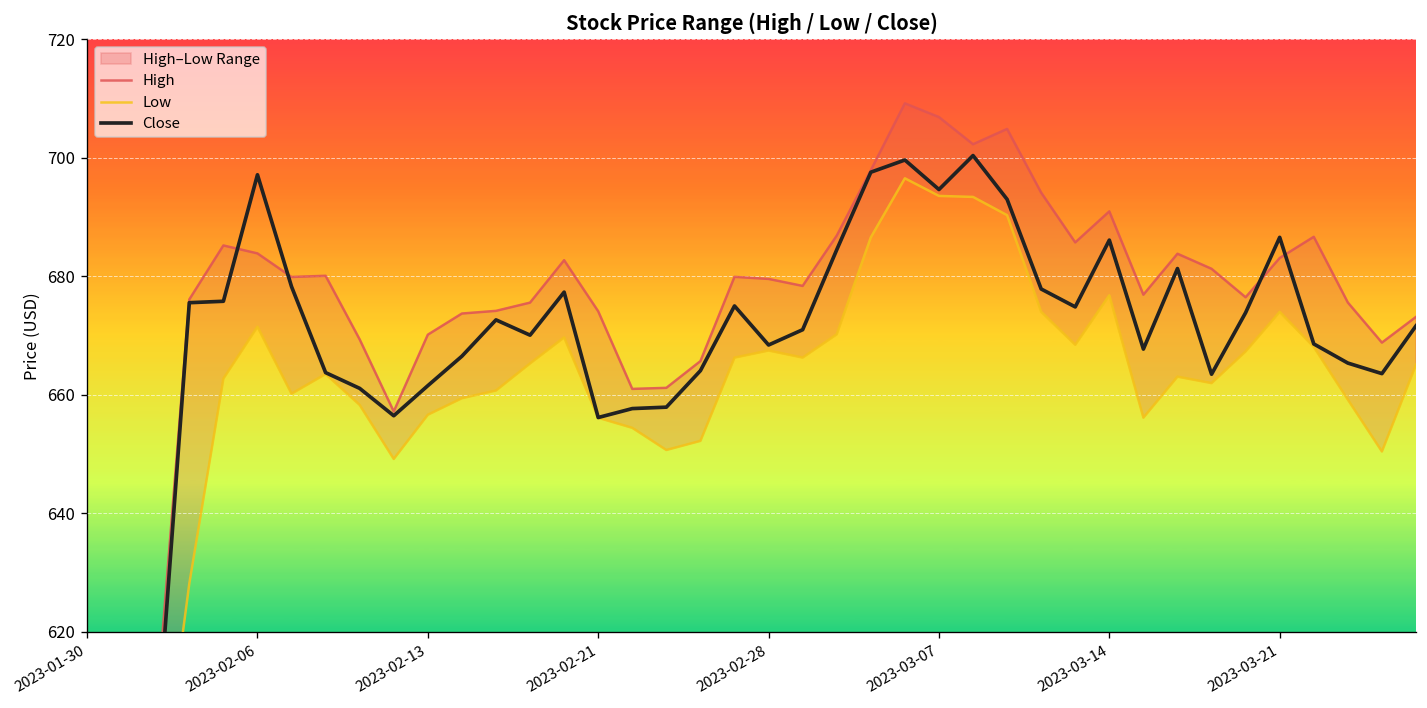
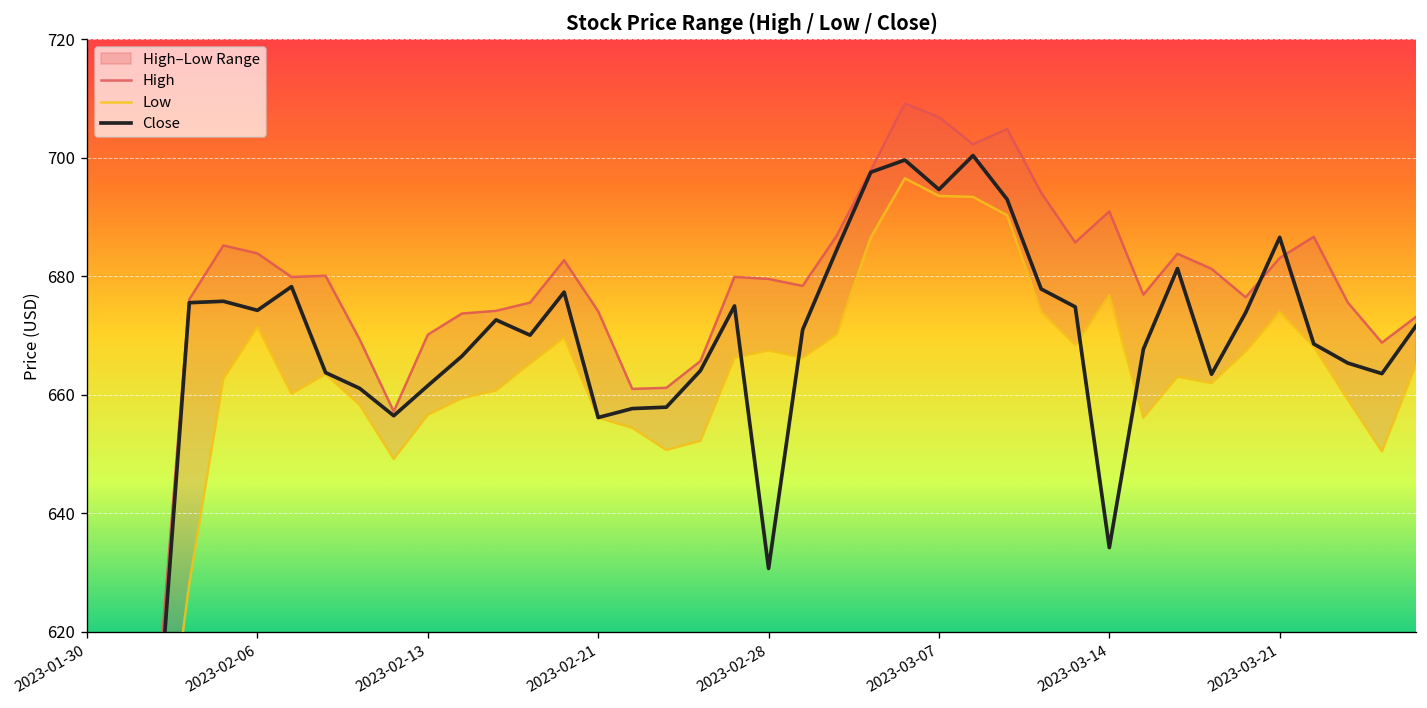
  {
    "Close": {
-     "2023-02-06": 697,
+     "2023-02-06": 674,
      "2023-02-13": 662,
-     "2023-02-28": 668,
+     "2023-02-28": 631,
      "2023-03-07": 695,
-     "2023-03-14": 686,
+     "2023-03-14": 634,
      "2023-03-21": 687
    }
  }
